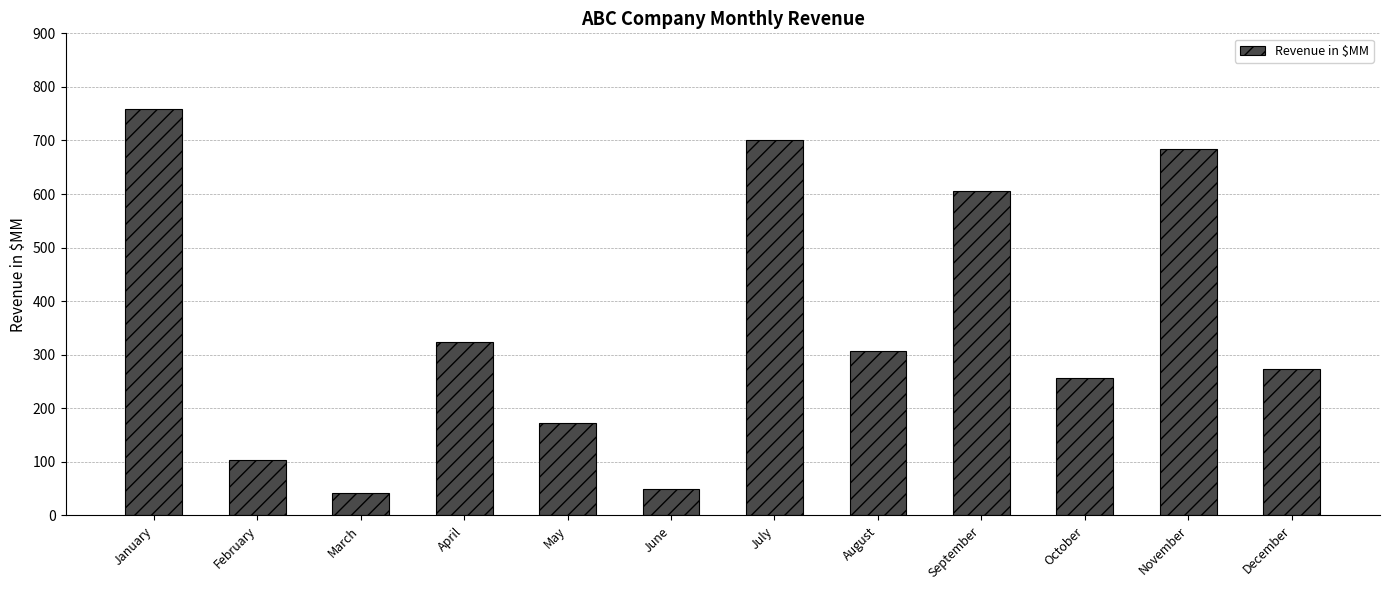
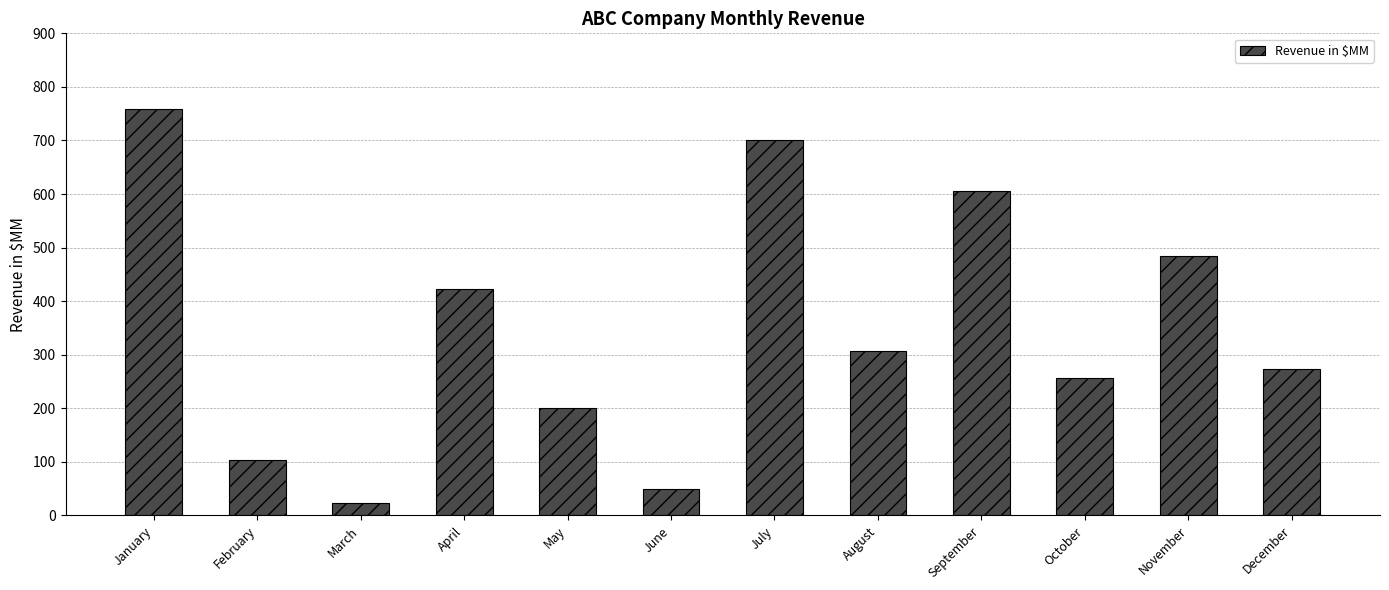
  {
    "January": 760,
    "February": 100,
-   "March": 40,
-   "April": 320,
-   "May": 170,
+   "March": 20,
+   "April": 420,
+   "May": 200,
    "June": 50,
    "July": 700,
    "August": 310,
    "September": 610,
    "October": 260,
-   "November": 690,
+   "November": 490,
    "December": 270
  }
